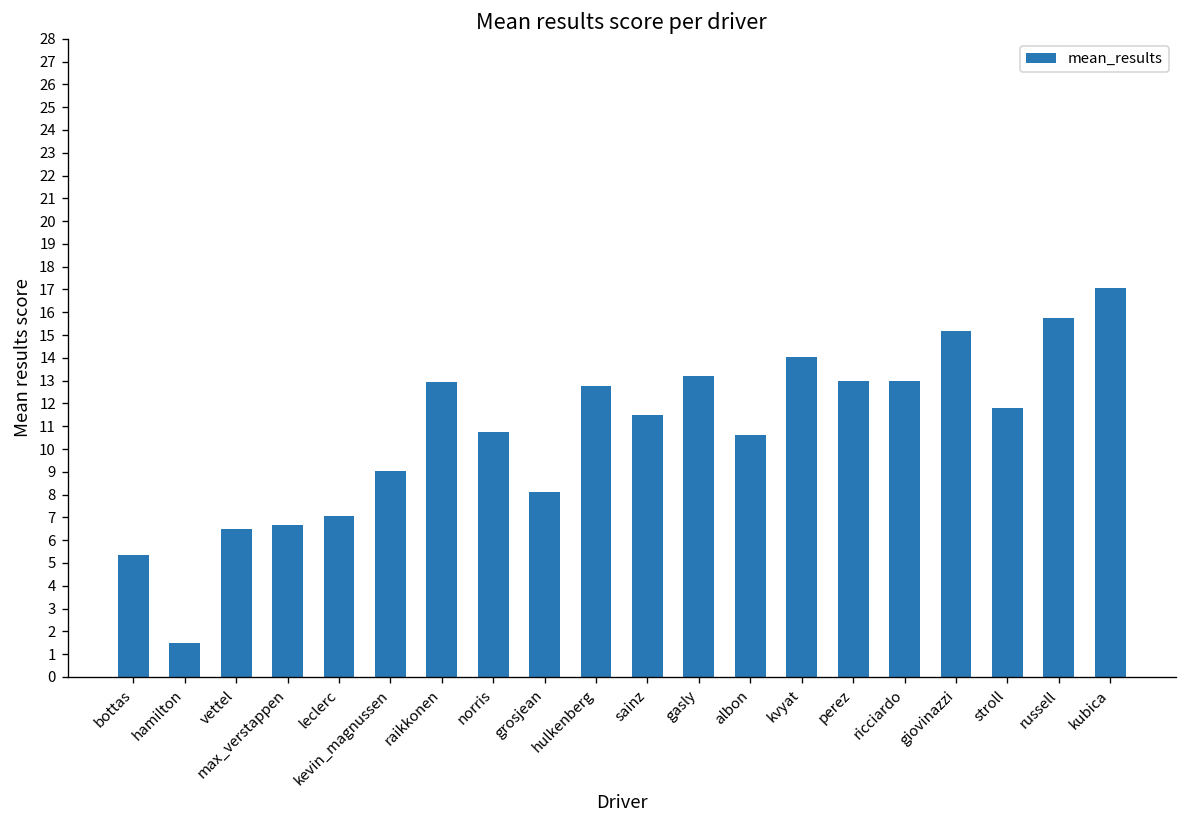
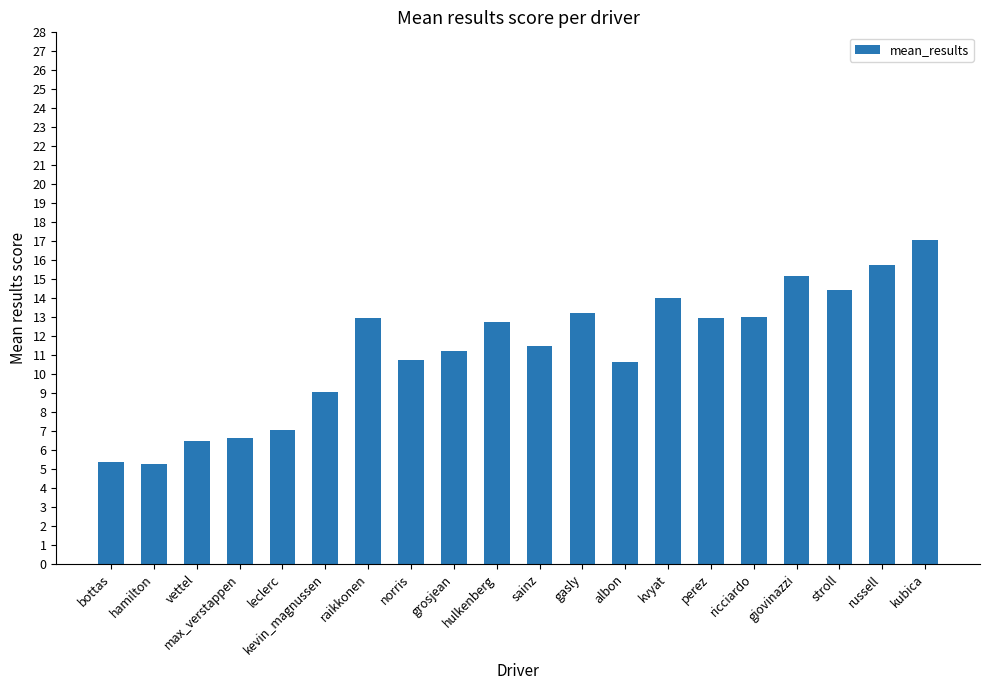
  {
    "bottas": 5.4,
-   "hamilton": 1.5,
+   "hamilton": 5.3,
    "vettel": 6.5,
    "max_verstappen": 6.7,
    "leclerc": 7.1,
    "kevin_magnussen": 9.0,
    "raikkonen": 13.0,
    "norris": 10.7,
-   "grosjean": 8.1,
+   "grosjean": 11.2,
    "hulkenberg": 12.8,
    "sainz": 11.5,
    "gasly": 13.2,
    "albon": 10.6,
    "kvyat": 14.0,
    "perez": 13.0,
    "ricciardo": 13.0,
    "giovinazzi": 15.2,
-   "stroll": 11.8,
+   "stroll": 14.5,
    "russell": 15.8,
    "kubica": 17.1
  }
